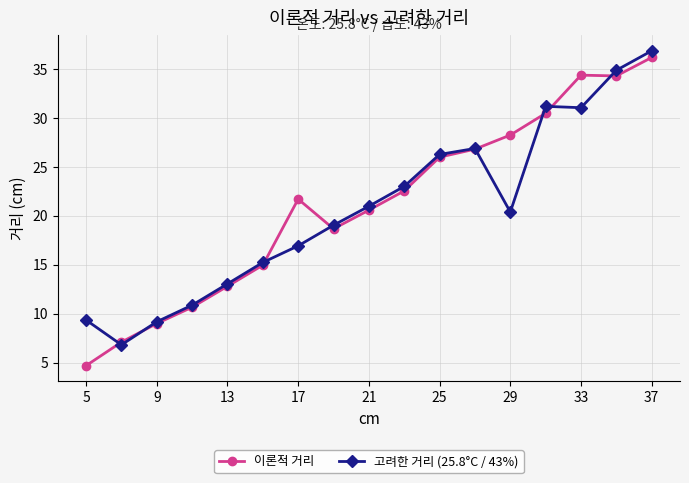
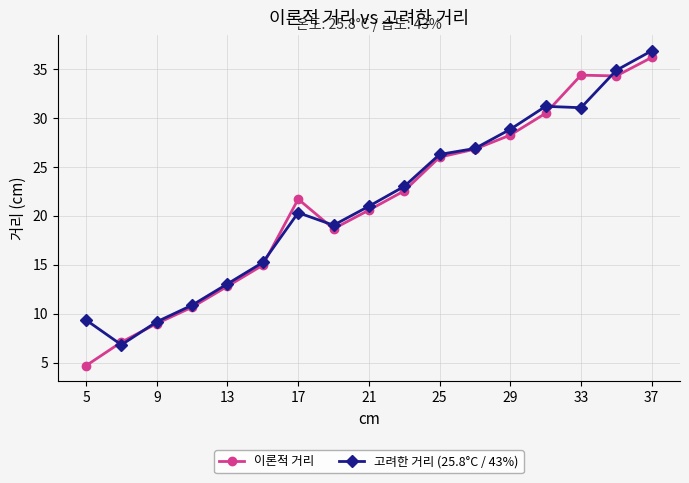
  {
    "이론적 거리": {
      "5": 5,
      "17": 22,
      "21": 21,
      "25": 26,
      "29": 28,
      "33": 34,
      "37": 36
    },
    "고려한 거리 (25.8°C / 43%)": {
      "5": 9,
-     "17": 17,
+     "17": 20,
      "21": 21,
      "25": 26,
-     "29": 20,
+     "29": 29,
      "33": 31,
      "37": 37
    }
  }
